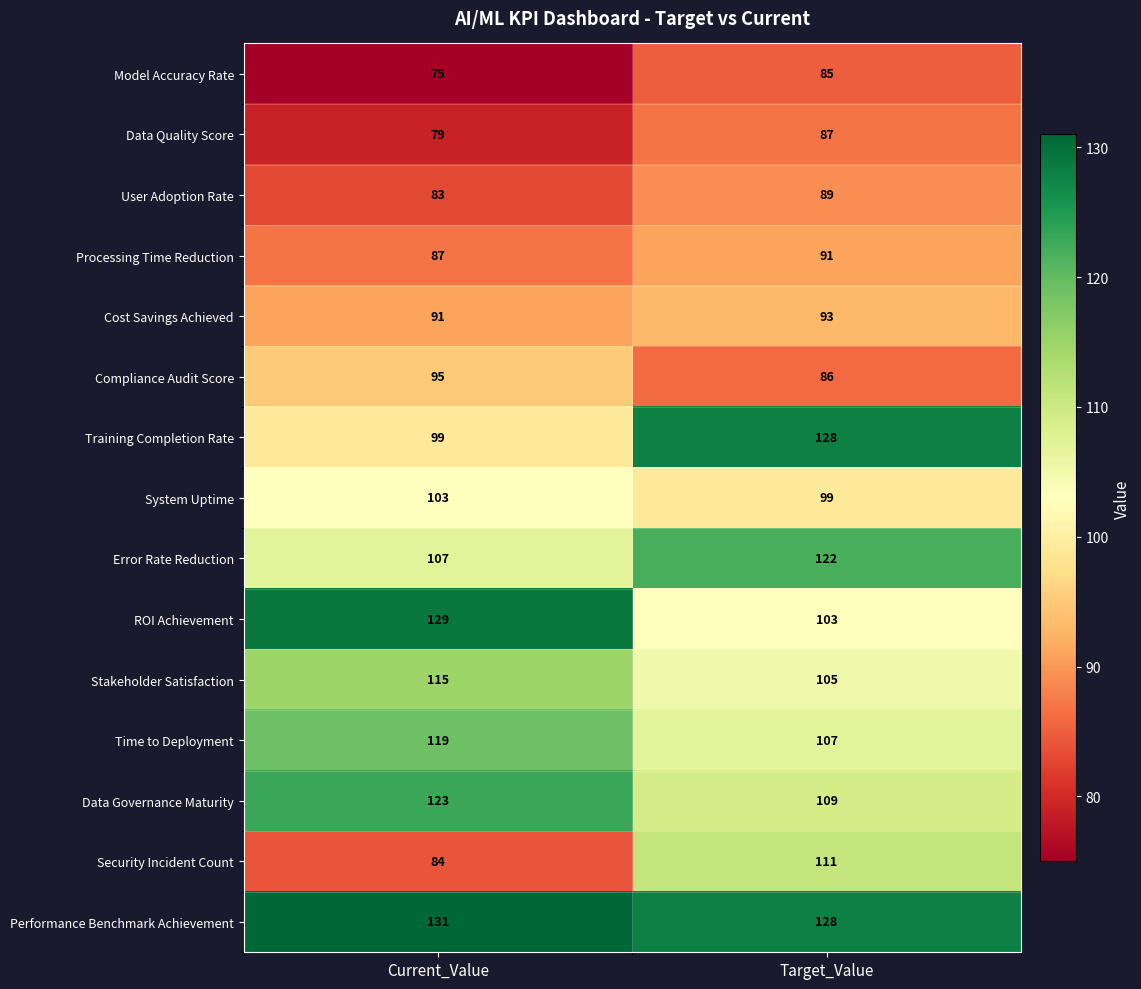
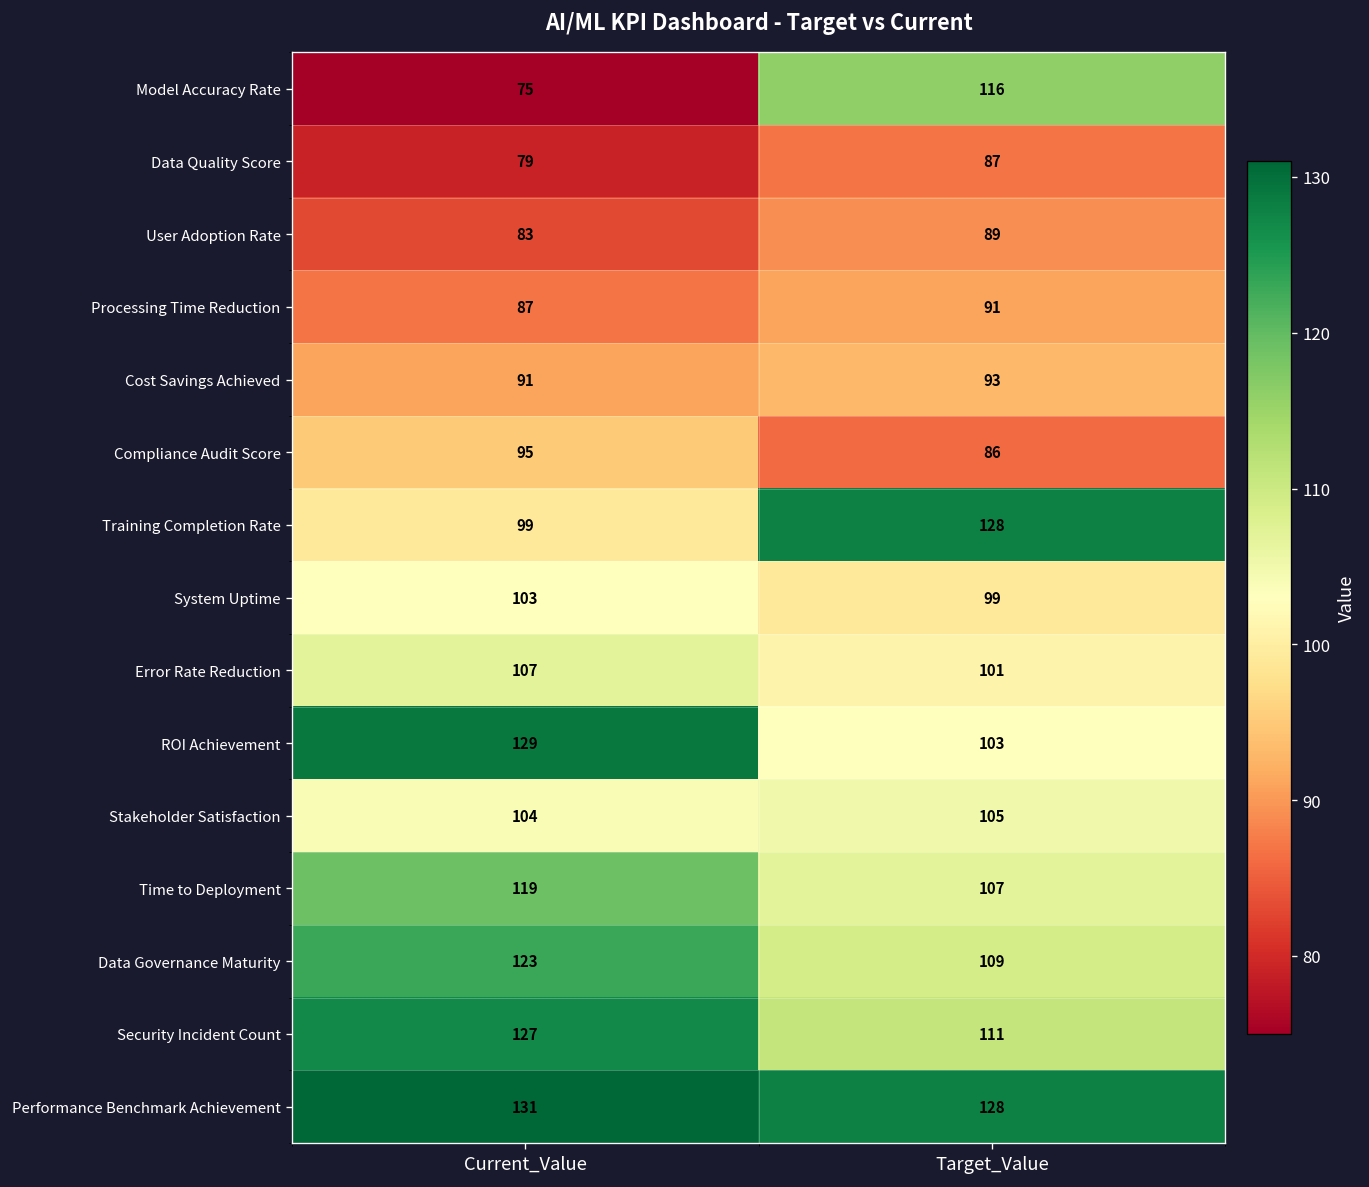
  {
    "Model Accuracy Rate": {
      "Current_Value": 75,
-     "Target_Value": 85
+     "Target_Value": 116
    },
    "Data Quality Score": {
      "Current_Value": 79,
      "Target_Value": 87
    },
    "User Adoption Rate": {
      "Current_Value": 83,
      "Target_Value": 89
    },
    "Processing Time Reduction": {
      "Current_Value": 87,
      "Target_Value": 91
    },
    "Cost Savings Achieved": {
      "Current_Value": 91,
      "Target_Value": 93
    },
    "Compliance Audit Score": {
      "Current_Value": 95,
      "Target_Value": 86
    },
    "Training Completion Rate": {
      "Current_Value": 99,
      "Target_Value": 128
    },
    "System Uptime": {
      "Current_Value": 103,
      "Target_Value": 99
    },
    "Error Rate Reduction": {
      "Current_Value": 107,
-     "Target_Value": 122
+     "Target_Value": 101
    },
    "ROI Achievement": {
      "Current_Value": 129,
      "Target_Value": 103
    },
    "Stakeholder Satisfaction": {
-     "Current_Value": 115,
+     "Current_Value": 104,
      "Target_Value": 105
    },
    "Time to Deployment": {
      "Current_Value": 119,
      "Target_Value": 107
    },
    "Data Governance Maturity": {
      "Current_Value": 123,
      "Target_Value": 109
    },
    "Security Incident Count": {
-     "Current_Value": 84,
+     "Current_Value": 127,
      "Target_Value": 111
    },
    "Performance Benchmark Achievement": {
      "Current_Value": 131,
      "Target_Value": 128
    }
  }
